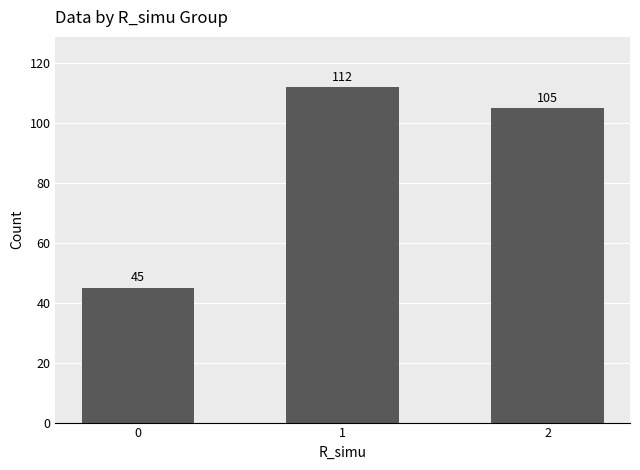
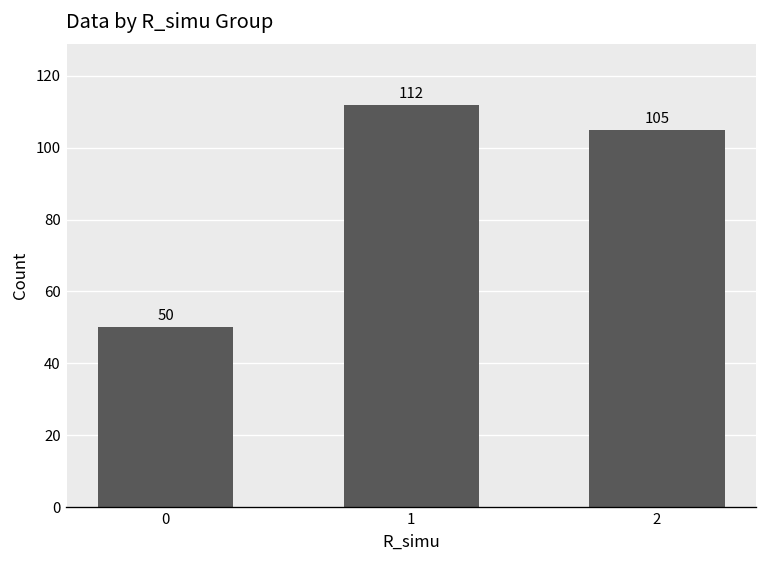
  {
-   "0": 45,
+   "0": 50,
    "1": 112,
    "2": 105
  }
